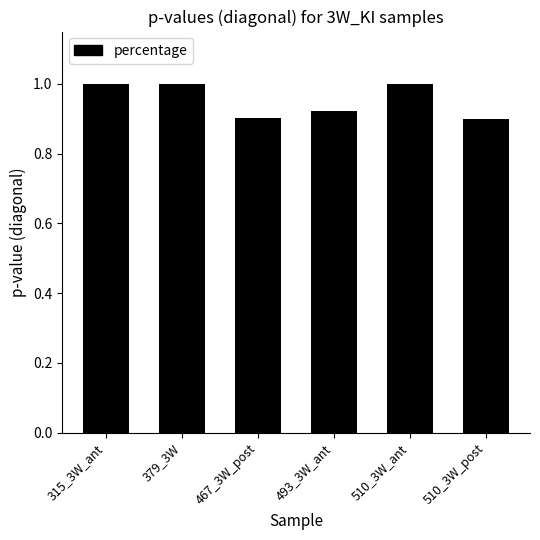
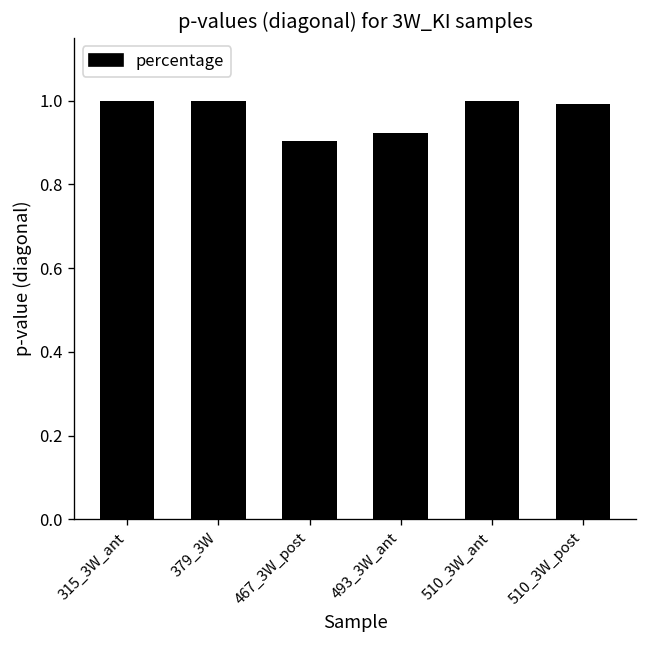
  {
    "315_3W_ant": 1.00,
    "379_3W": 1.00,
    "467_3W_post": 0.90,
    "493_3W_ant": 0.92,
    "510_3W_ant": 1.00,
-   "510_3W_post": 0.90
+   "510_3W_post": 0.99
  }
